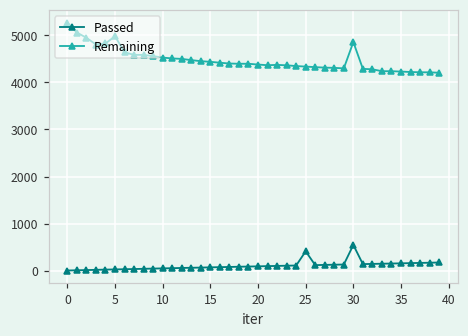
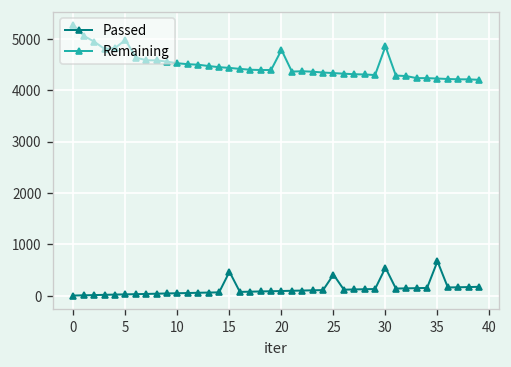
  {
    "Passed": {
      "0": 0,
      "5": 0,
      "10": 100,
-     "15": 100,
+     "15": 500,
      "20": 100,
      "25": 400,
      "30": 500,
-     "35": 200
+     "35": 700
    },
    "Remaining": {
      "10": 4500,
      "15": 4400,
-     "20": 4400,
+     "20": 4800,
      "25": 4300,
      "30": 4900,
      "35": 4200
    }
  }
